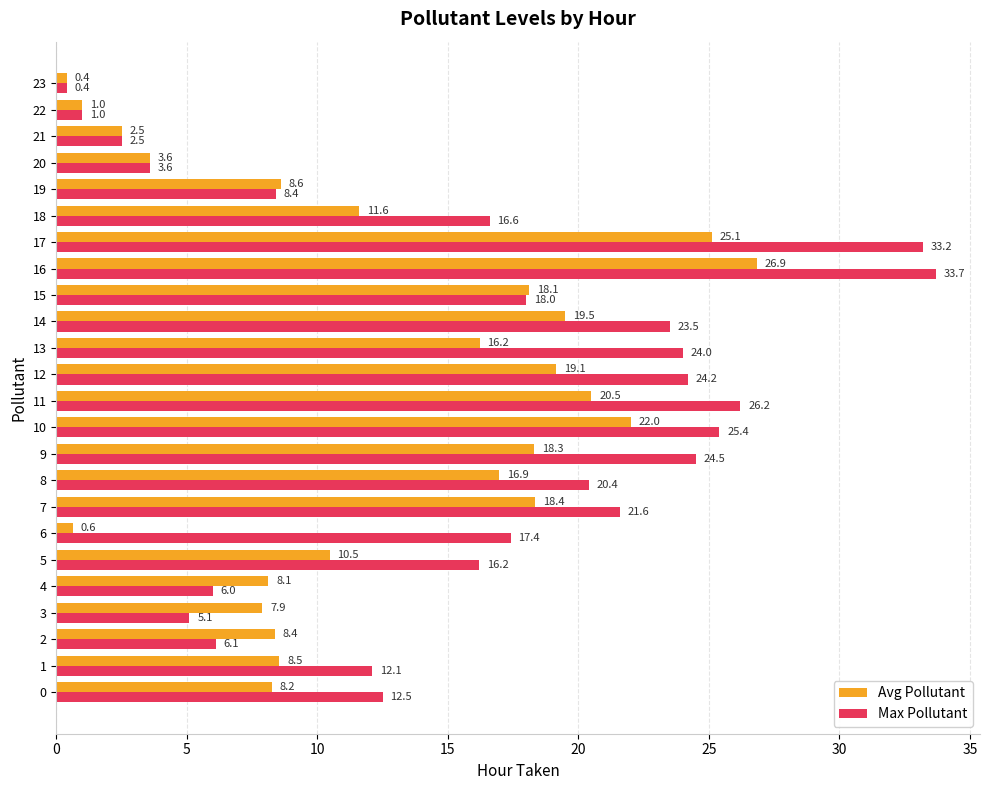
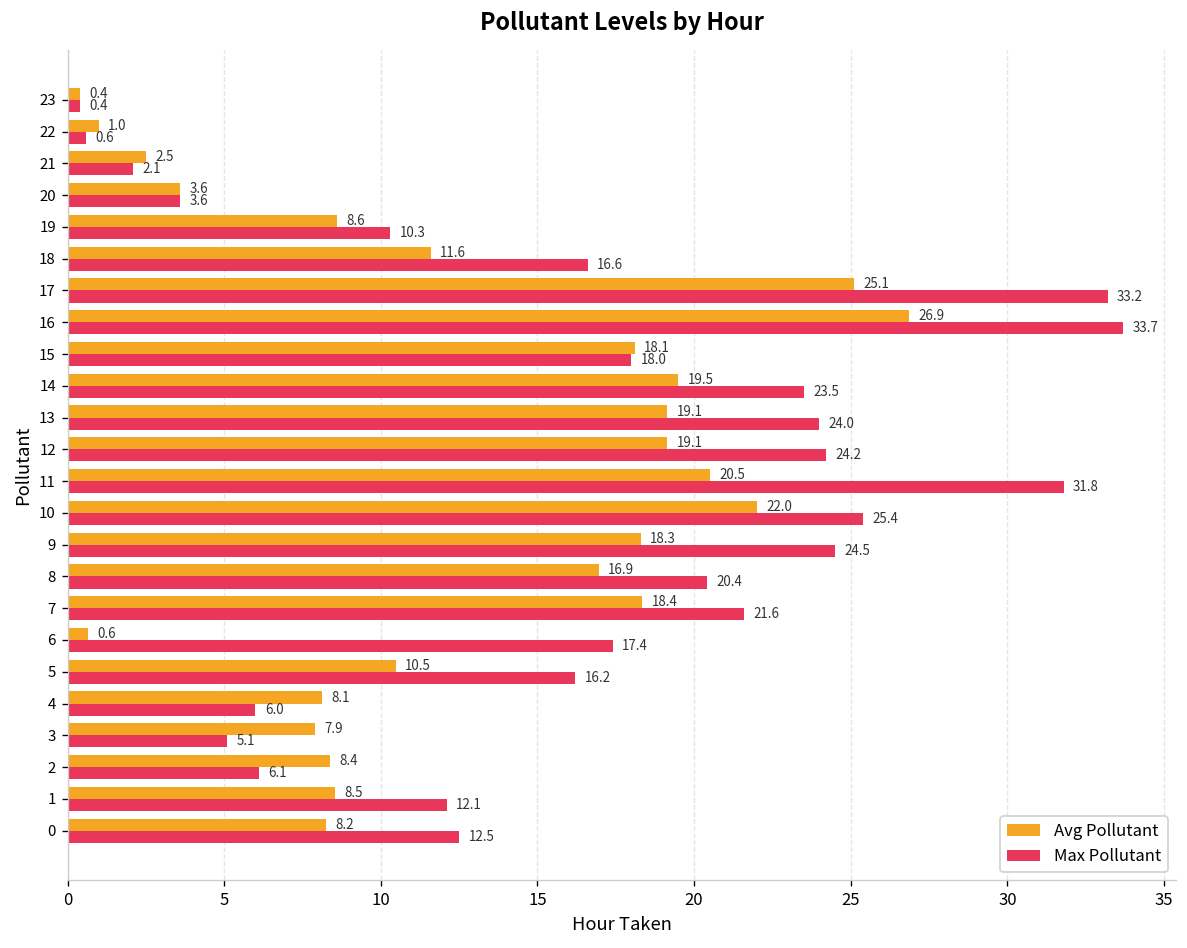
  {
    "Avg Pollutant": {
      "23": 0.4,
      "22": 1.0,
      "21": 2.5,
      "20": 3.6,
      "19": 8.6,
      "18": 11.6,
      "17": 25.1,
      "16": 26.9,
      "15": 18.1,
      "14": 19.5,
-     "13": 16.2,
+     "13": 19.1,
      "12": 19.1,
      "11": 20.5,
      "10": 22.0,
      "9": 18.3,
      "8": 16.9,
      "7": 18.4,
      "6": 0.6,
      "5": 10.5,
      "4": 8.1,
      "3": 7.9,
      "2": 8.4,
      "1": 8.5,
      "0": 8.2
    },
    "Max Pollutant": {
      "23": 0.4,
-     "22": 1.0,
-     "21": 2.5,
+     "22": 0.6,
+     "21": 2.1,
      "20": 3.6,
-     "19": 8.4,
+     "19": 10.3,
      "18": 16.6,
      "17": 33.2,
      "16": 33.7,
      "15": 18.0,
      "14": 23.5,
      "13": 24.0,
      "12": 24.2,
-     "11": 26.2,
+     "11": 31.8,
      "10": 25.4,
      "9": 24.5,
      "8": 20.4,
      "7": 21.6,
      "6": 17.4,
      "5": 16.2,
      "4": 6.0,
      "3": 5.1,
      "2": 6.1,
      "1": 12.1,
      "0": 12.5
    }
  }
